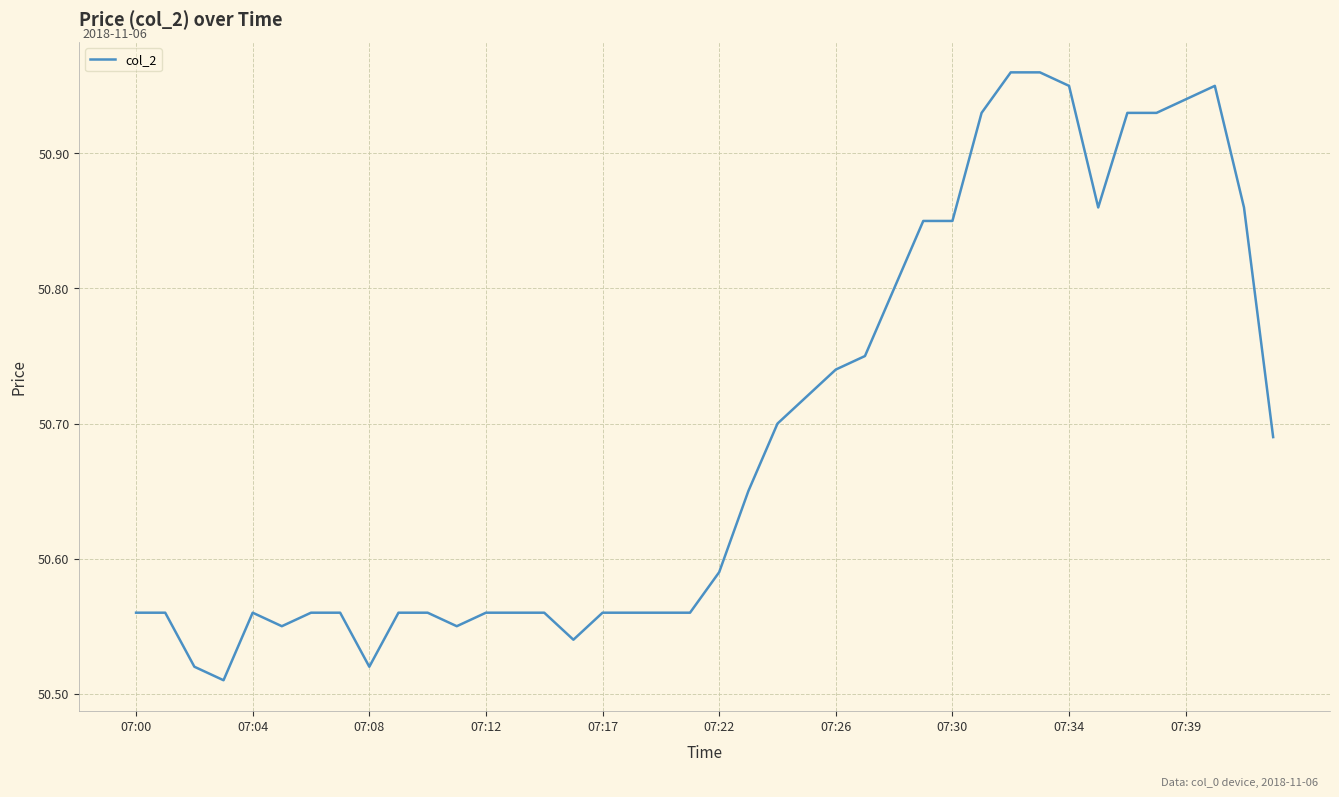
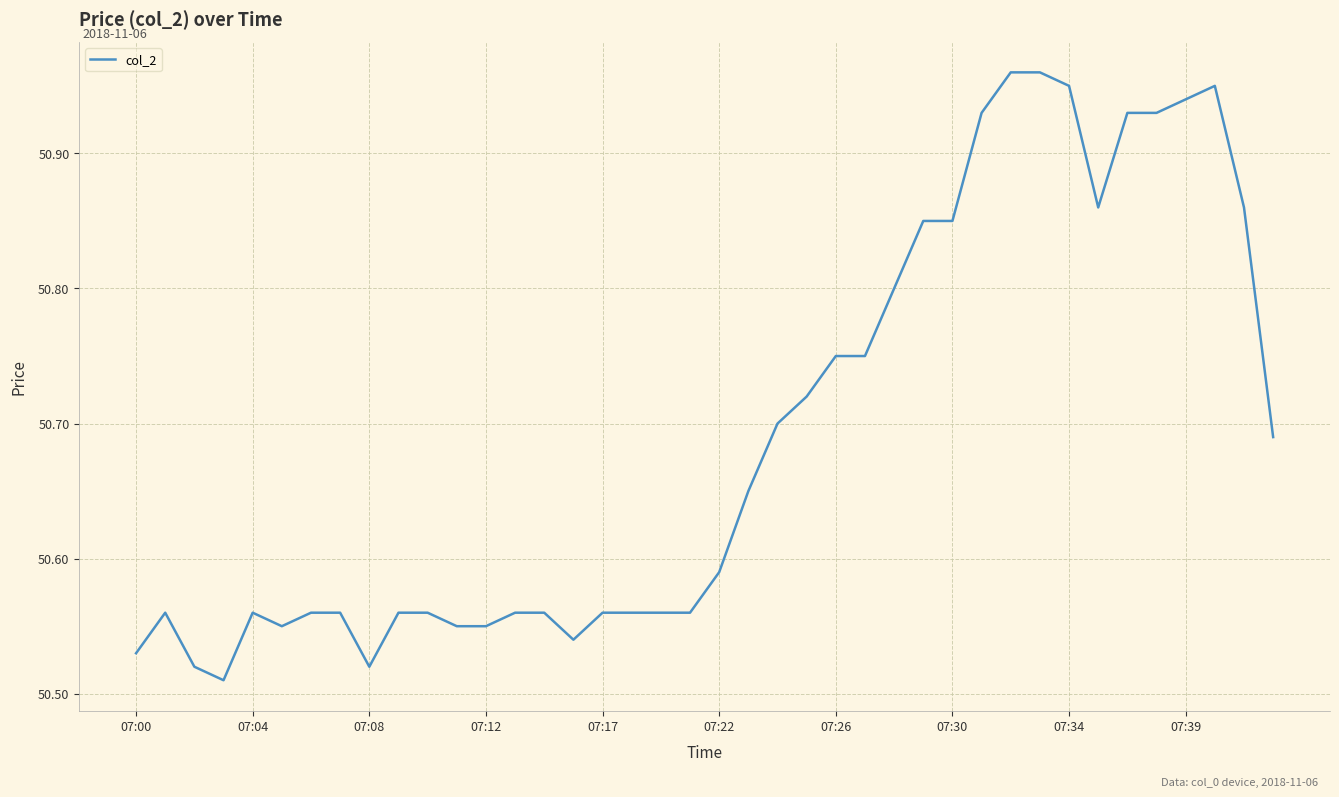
  {
-   "07:00": 50.56,
+   "07:00": 50.53,
    "07:04": 50.56,
    "07:08": 50.52,
-   "07:12": 50.56,
+   "07:12": 50.55,
    "07:17": 50.56,
    "07:22": 50.59,
-   "07:26": 50.74,
+   "07:26": 50.75,
    "07:30": 50.85,
    "07:34": 50.95,
    "07:39": 50.94
  }
